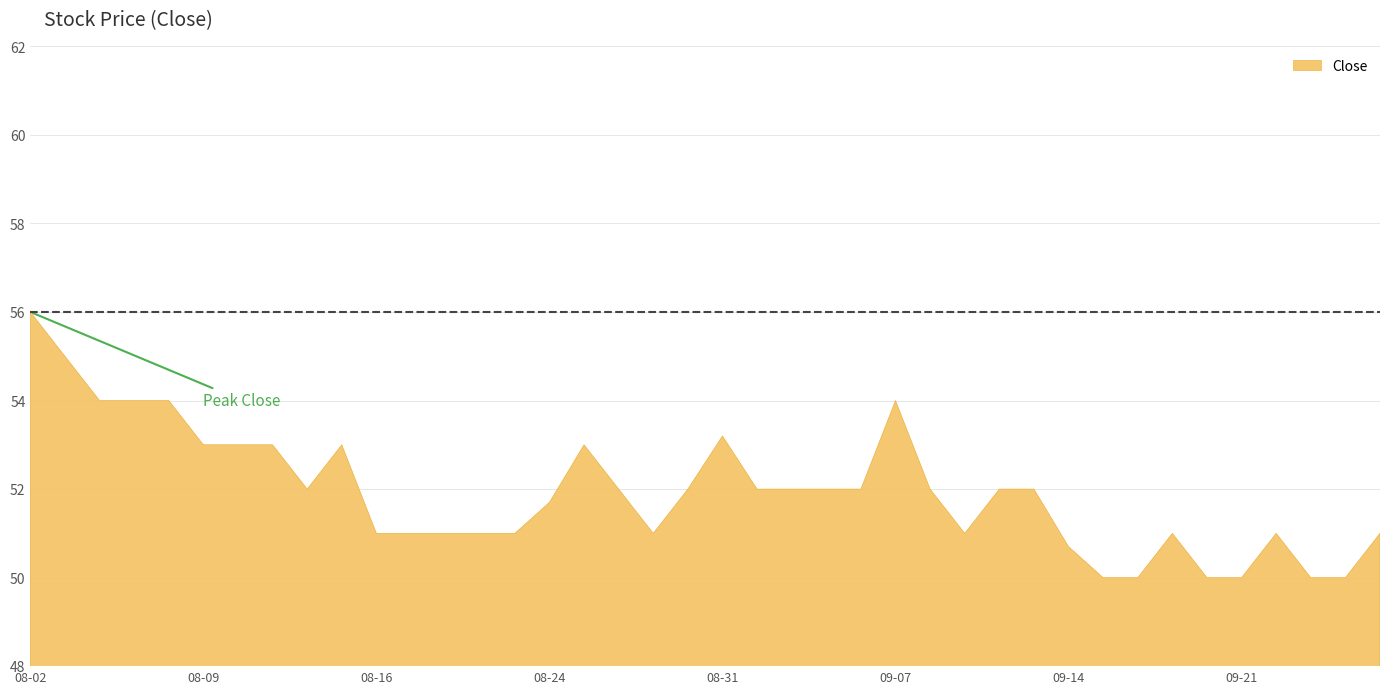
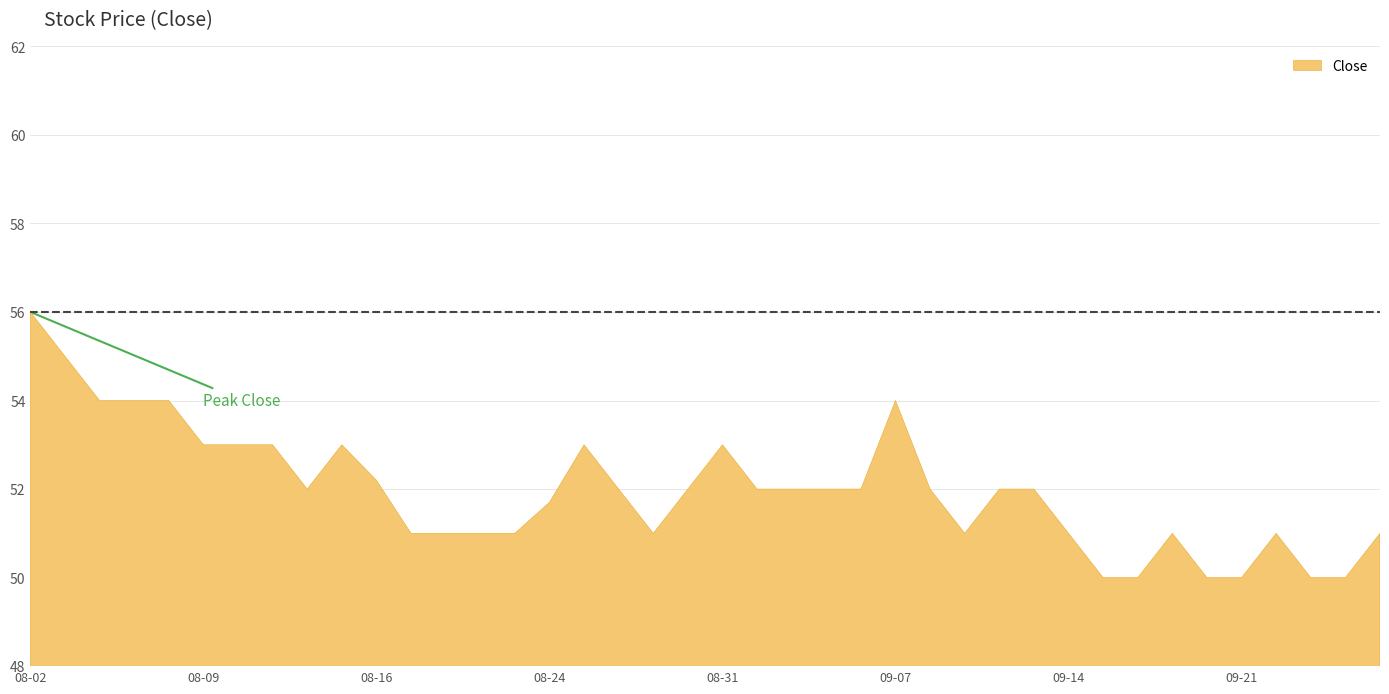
  {
    "08-02": 56.0,
    "08-09": 53.0,
-   "08-16": 51.0,
+   "08-16": 52.2,
    "08-24": 51.7,
-   "08-31": 53.2,
+   "08-31": 53.0,
    "09-07": 54.0,
-   "09-14": 50.7,
+   "09-14": 51.0,
    "09-21": 50.0
  }
